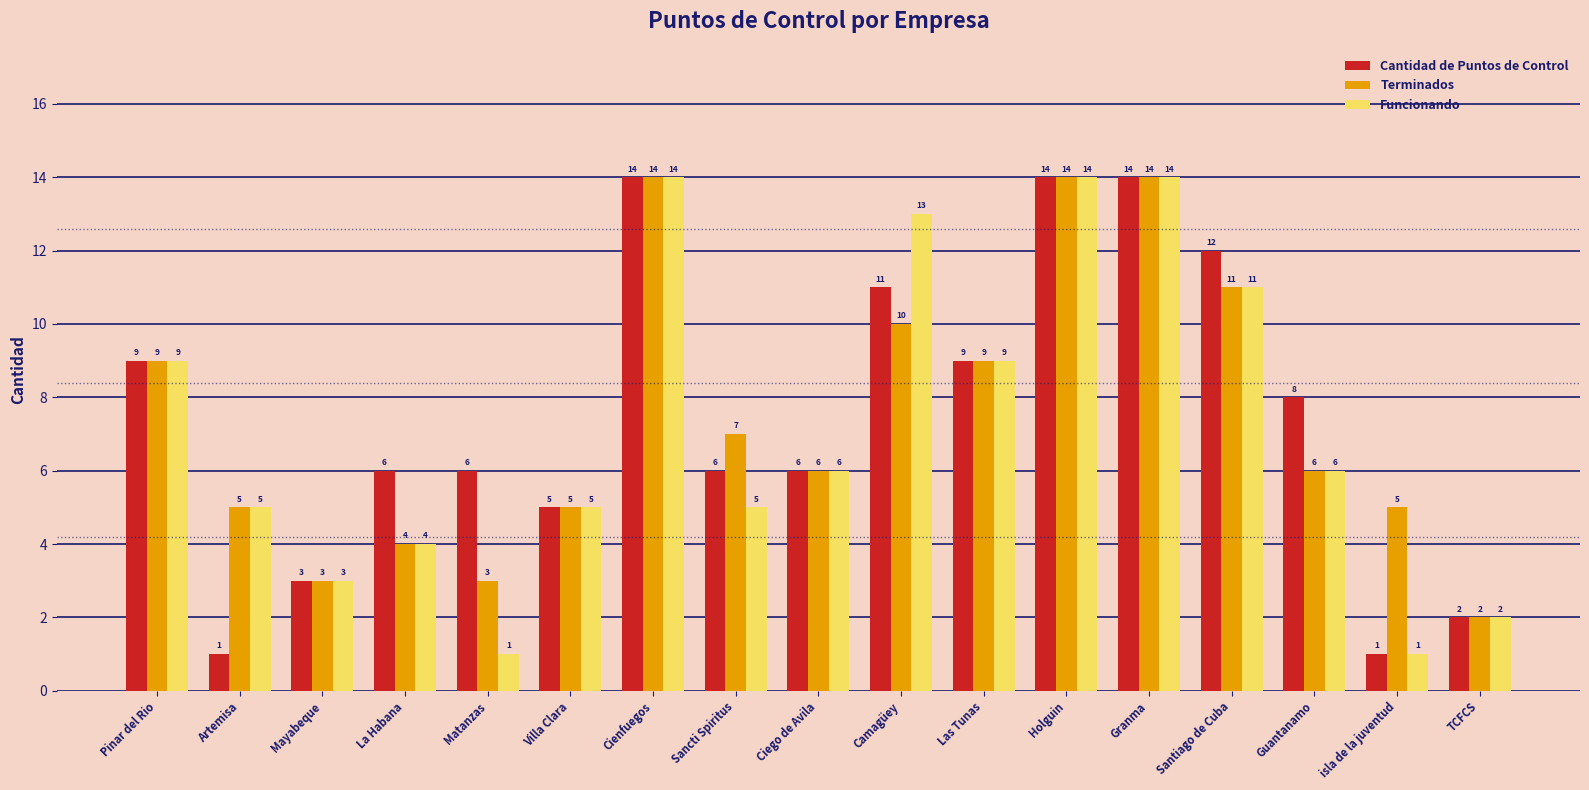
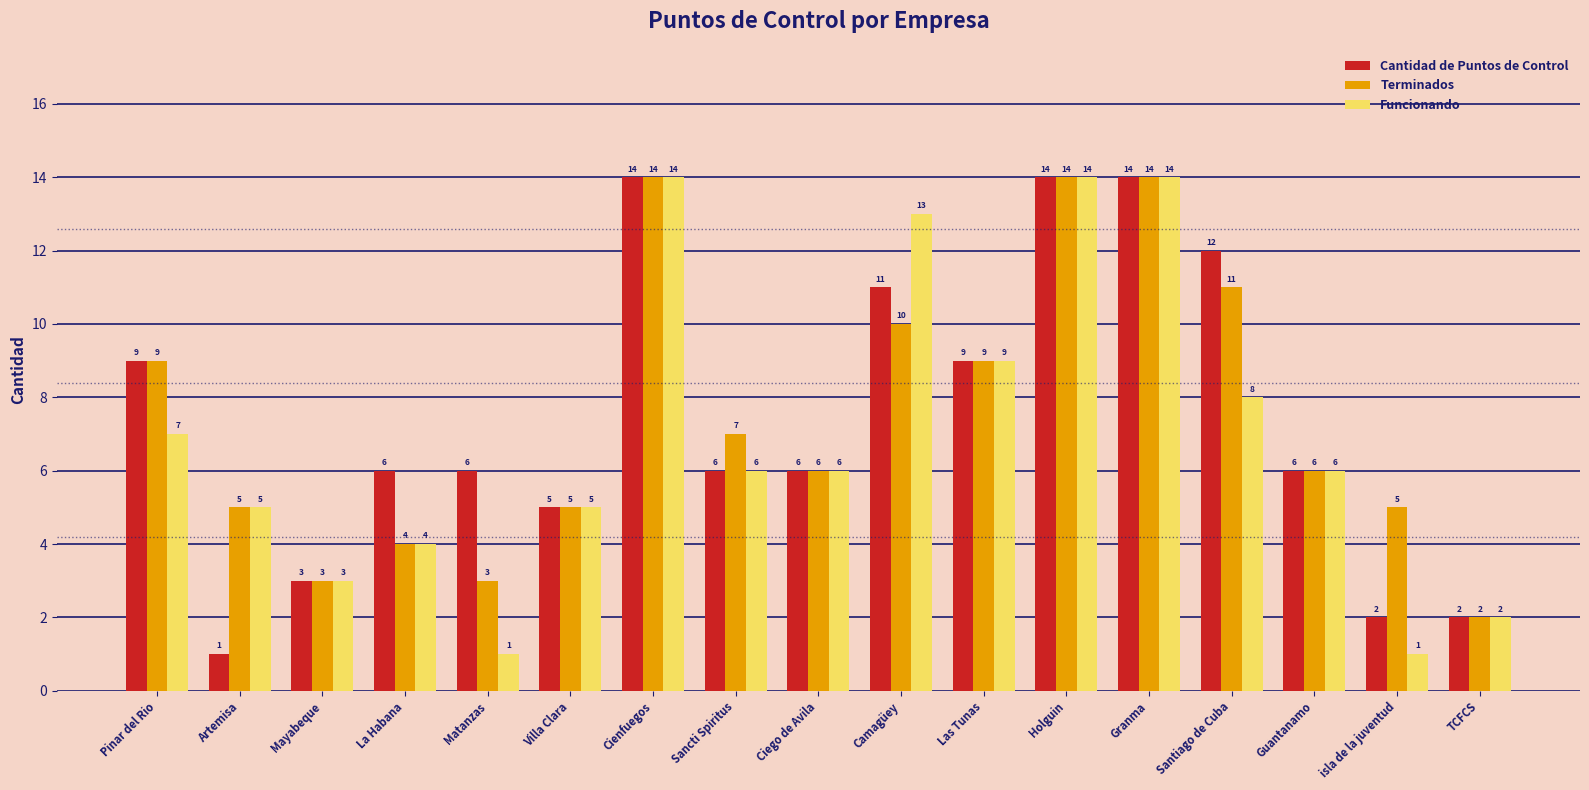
  {
    "Cantidad de Puntos de Control": {
      "Pinar del Rio": 9,
      "Artemisa": 1,
      "Mayabeque": 3,
      "La Habana": 6,
      "Matanzas": 6,
      "Villa Clara": 5,
      "Cienfuegos": 14,
      "Sancti Spiritus": 6,
      "Ciego de Avila": 6,
      "Camagüey": 11,
      "Las Tunas": 9,
      "Holguin": 14,
      "Granma": 14,
      "Santiago de Cuba": 12,
-     "Guantanamo": 8,
-     "isla de la juventud": 1,
+     "Guantanamo": 6,
+     "isla de la juventud": 2,
      "TCFCS": 2
    },
    "Terminados": {
      "Pinar del Rio": 9,
      "Artemisa": 5,
      "Mayabeque": 3,
      "La Habana": 4,
      "Matanzas": 3,
      "Villa Clara": 5,
      "Cienfuegos": 14,
      "Sancti Spiritus": 7,
      "Ciego de Avila": 6,
      "Camagüey": 10,
      "Las Tunas": 9,
      "Holguin": 14,
      "Granma": 14,
      "Santiago de Cuba": 11,
      "Guantanamo": 6,
      "isla de la juventud": 5,
      "TCFCS": 2
    },
    "Funcionando": {
-     "Pinar del Rio": 9,
+     "Pinar del Rio": 7,
      "Artemisa": 5,
      "Mayabeque": 3,
      "La Habana": 4,
      "Matanzas": 1,
      "Villa Clara": 5,
      "Cienfuegos": 14,
-     "Sancti Spiritus": 5,
+     "Sancti Spiritus": 6,
      "Ciego de Avila": 6,
      "Camagüey": 13,
      "Las Tunas": 9,
      "Holguin": 14,
      "Granma": 14,
-     "Santiago de Cuba": 11,
+     "Santiago de Cuba": 8,
      "Guantanamo": 6,
      "isla de la juventud": 1,
      "TCFCS": 2
    }
  }
